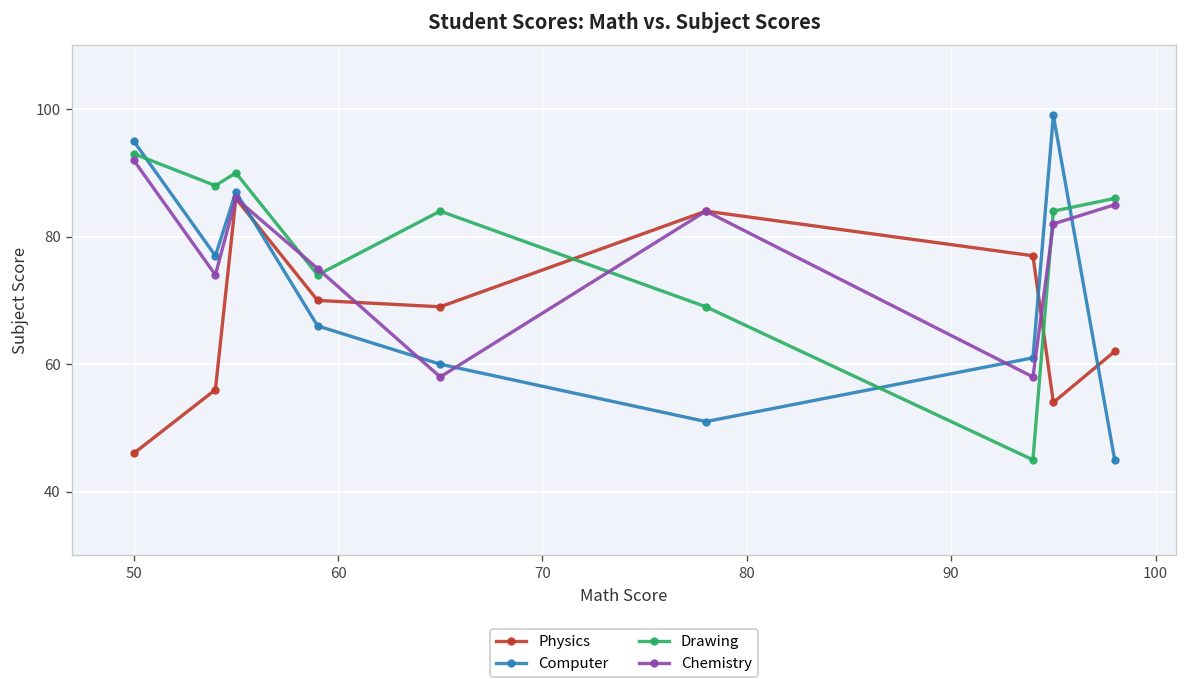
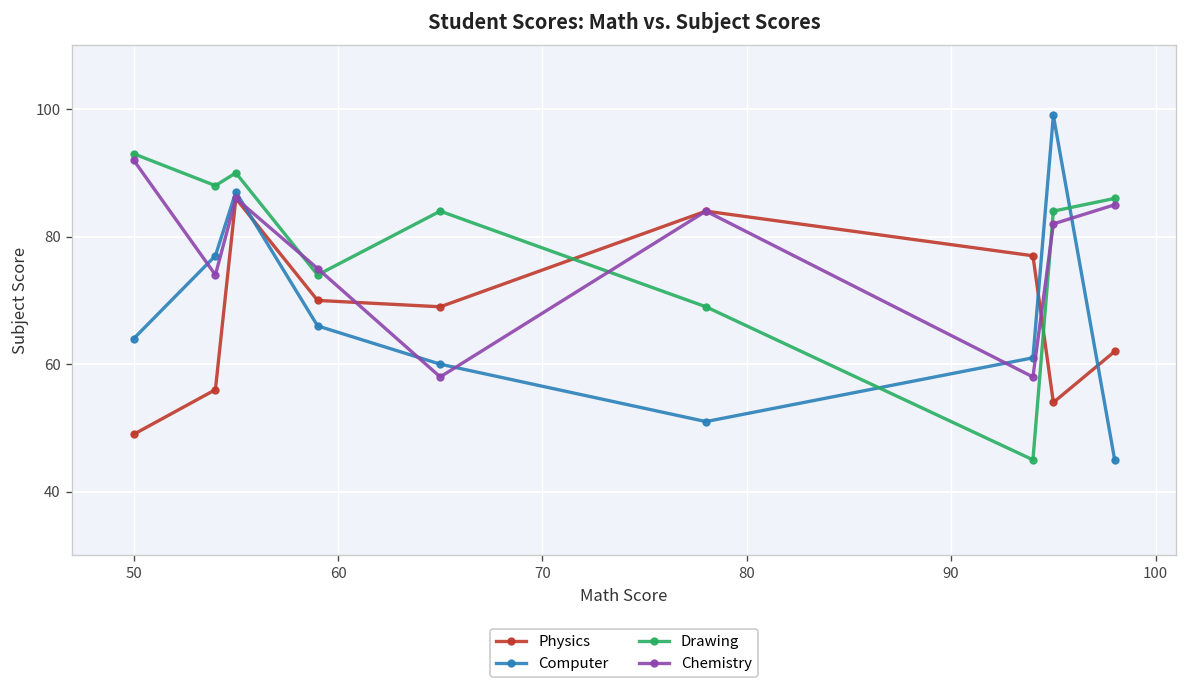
  {
    "Physics": {
-     "50": 46
+     "50": 49
    },
    "Computer": {
-     "50": 95
+     "50": 64
    },
    "Drawing": {
      "50": 93
    },
    "Chemistry": {
      "50": 92
    }
  }
